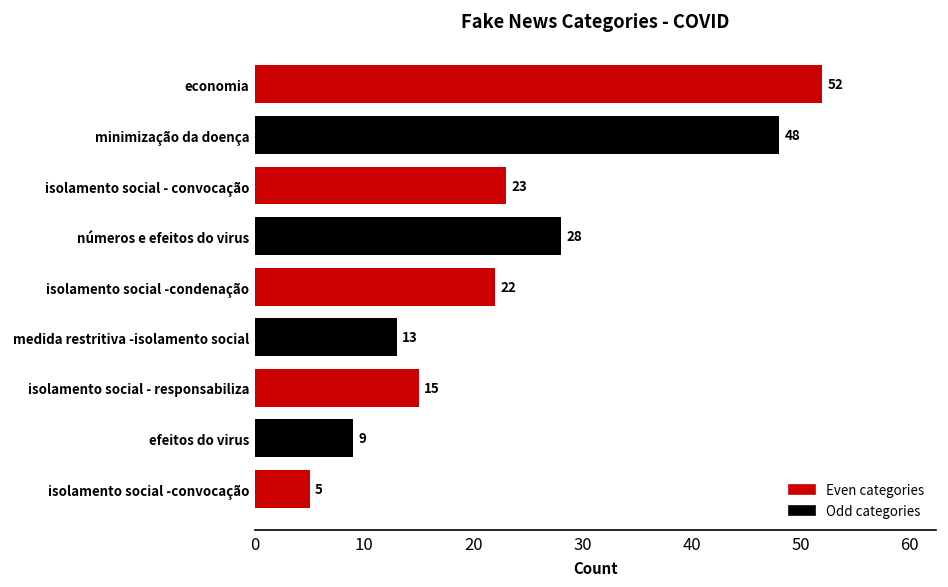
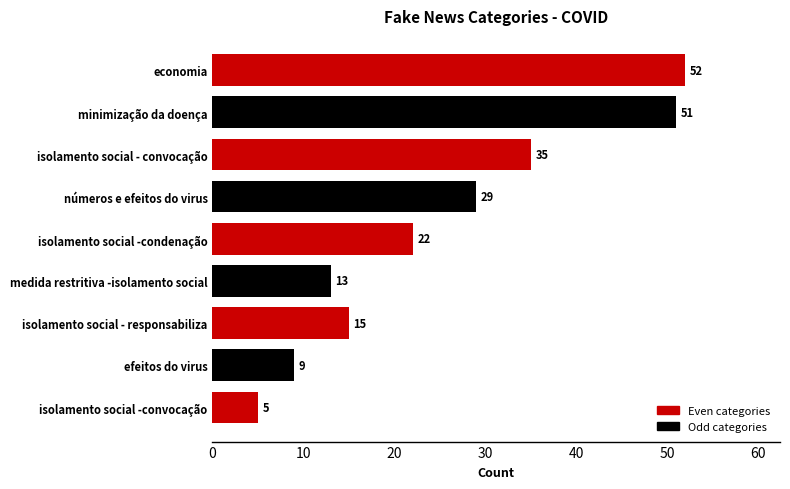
  {
    "economia": 52,
-   "minimização da doença": 48,
-   "isolamento social - convocação": 23,
-   "números e efeitos do virus": 28,
+   "minimização da doença": 51,
+   "isolamento social - convocação": 35,
+   "números e efeitos do virus": 29,
    "isolamento social -condenação": 22,
    "medida restritiva -isolamento social": 13,
    "isolamento social - responsabiliza": 15,
    "efeitos do virus": 9,
    "isolamento social -convocação": 5
  }
